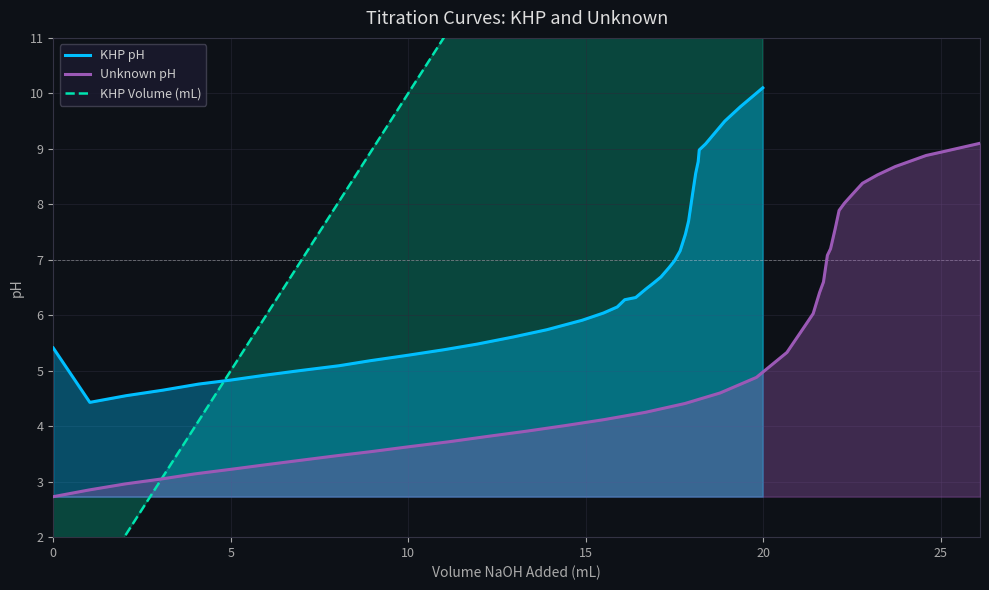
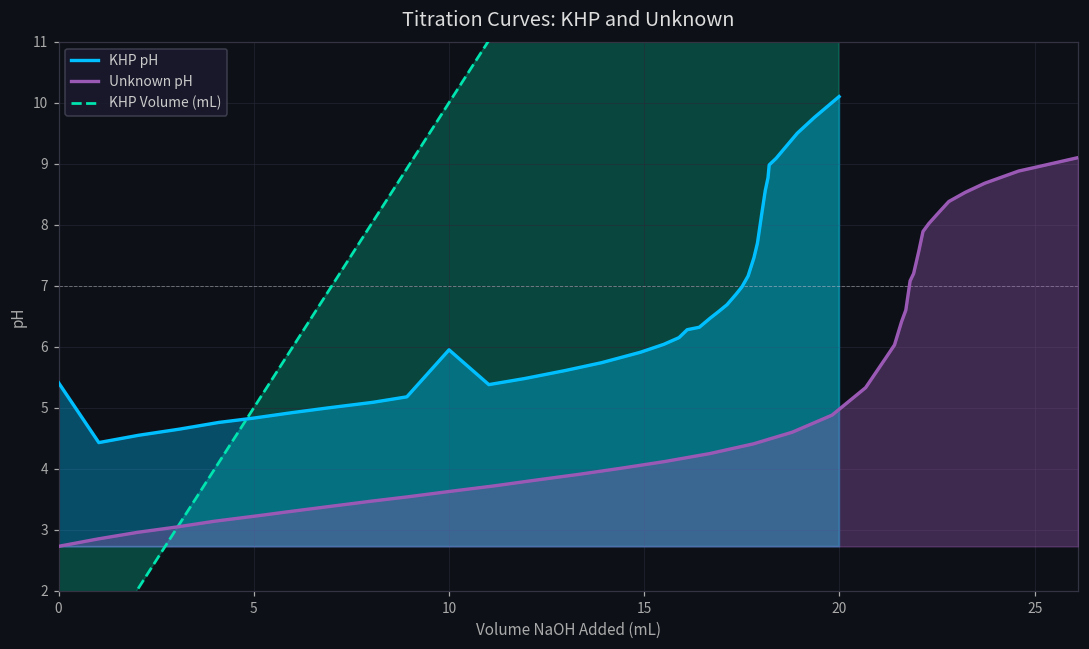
  {
    "KHP pH": {
      "0": 5.4,
-     "10": 5.3
+     "10": 6.0
    }
  }
